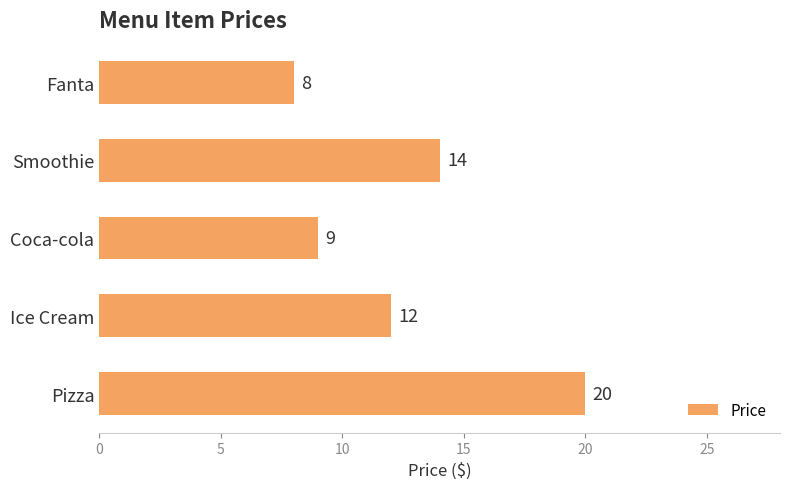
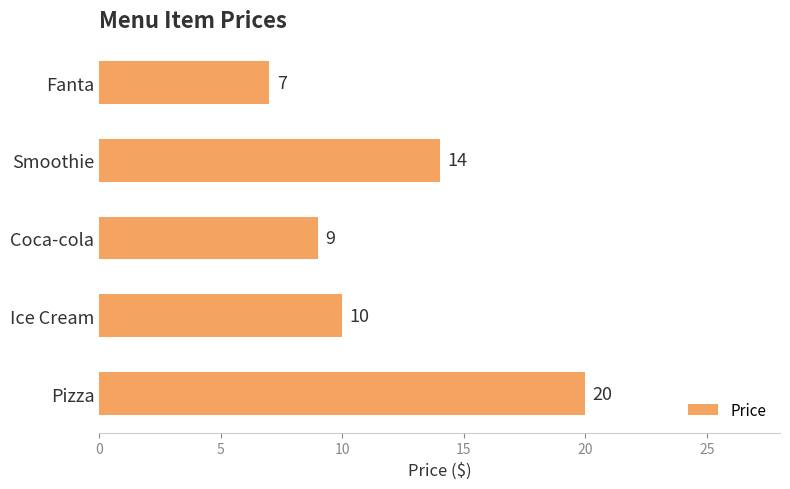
  {
-   "Fanta": 8,
+   "Fanta": 7,
    "Smoothie": 14,
    "Coca-cola": 9,
-   "Ice Cream": 12,
+   "Ice Cream": 10,
    "Pizza": 20
  }
